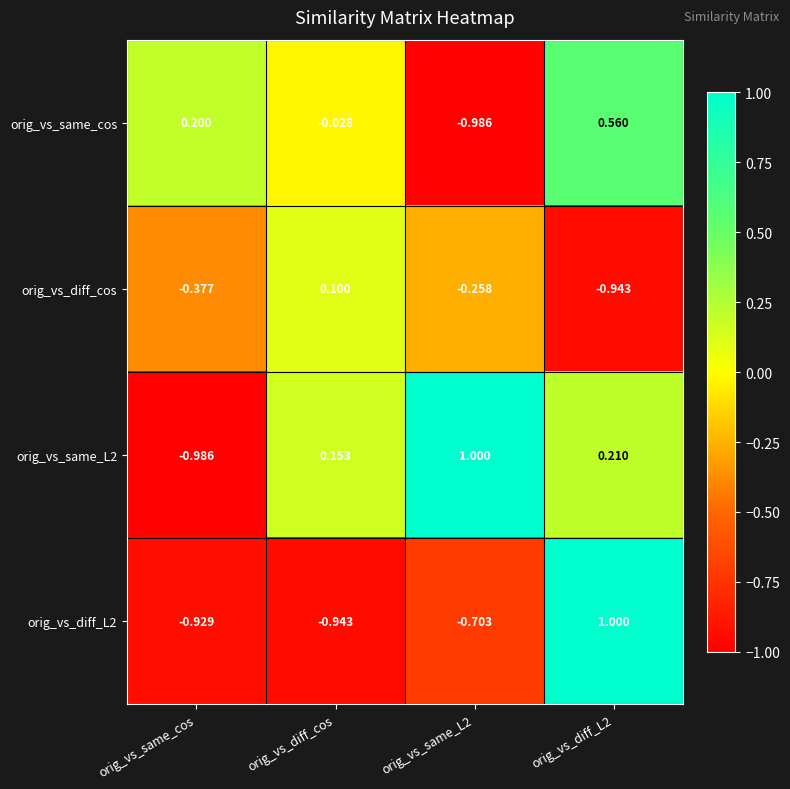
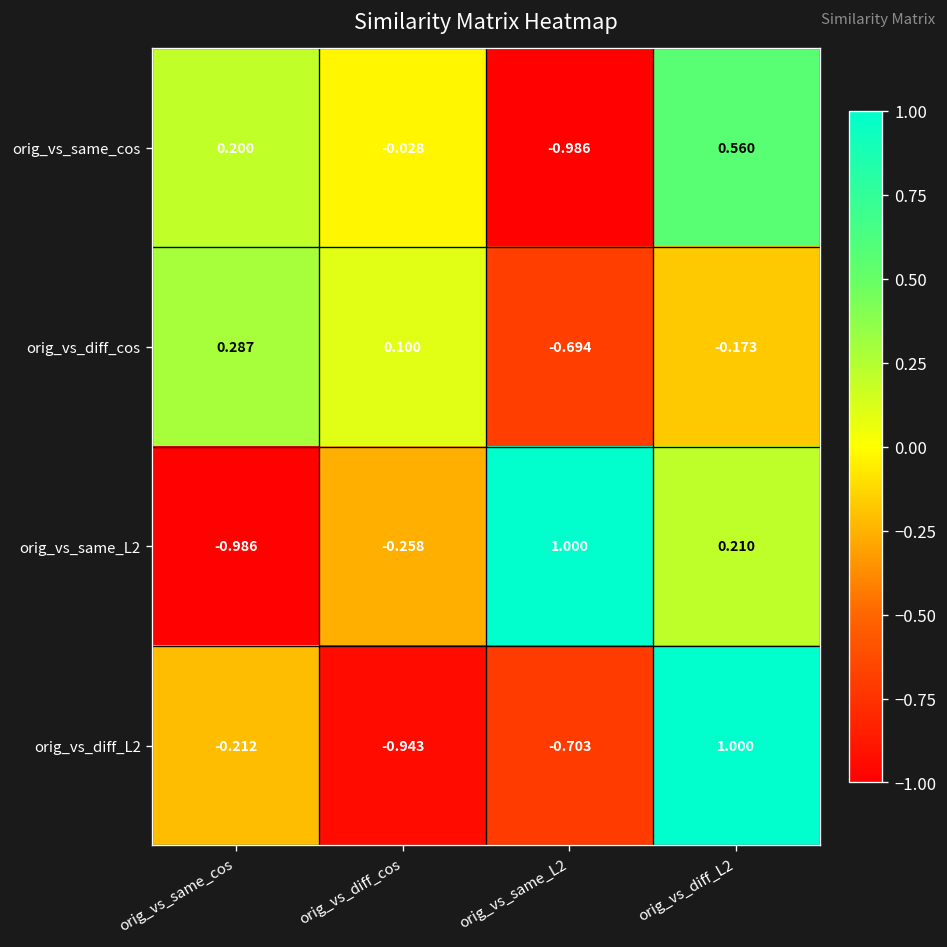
  {
    "orig_vs_same_cos": {
      "orig_vs_same_cos": 0.200,
      "orig_vs_diff_cos": -0.028,
      "orig_vs_same_L2": -0.986,
      "orig_vs_diff_L2": 0.560
    },
    "orig_vs_diff_cos": {
-     "orig_vs_same_cos": -0.377,
+     "orig_vs_same_cos": 0.287,
      "orig_vs_diff_cos": 0.100,
-     "orig_vs_same_L2": -0.258,
-     "orig_vs_diff_L2": -0.943
+     "orig_vs_same_L2": -0.694,
+     "orig_vs_diff_L2": -0.173
    },
    "orig_vs_same_L2": {
      "orig_vs_same_cos": -0.986,
-     "orig_vs_diff_cos": 0.153,
+     "orig_vs_diff_cos": -0.258,
      "orig_vs_same_L2": 1.000,
      "orig_vs_diff_L2": 0.210
    },
    "orig_vs_diff_L2": {
-     "orig_vs_same_cos": -0.929,
+     "orig_vs_same_cos": -0.212,
      "orig_vs_diff_cos": -0.943,
      "orig_vs_same_L2": -0.703,
      "orig_vs_diff_L2": 1.000
    }
  }
